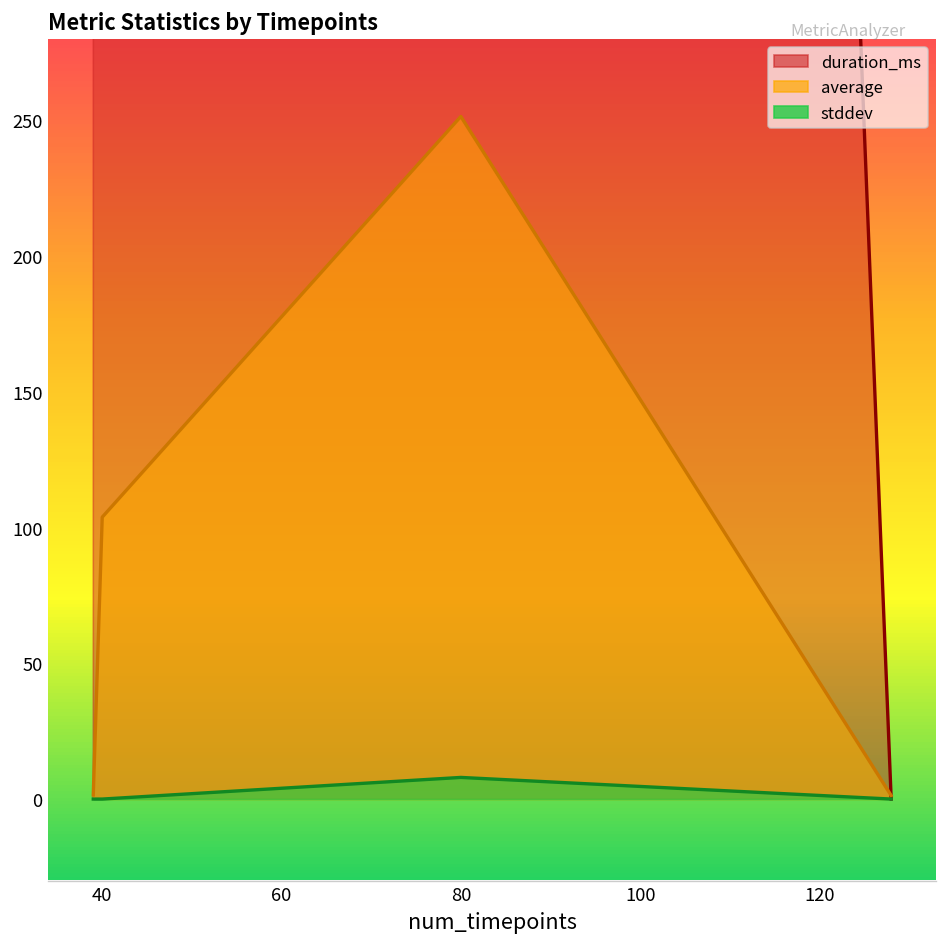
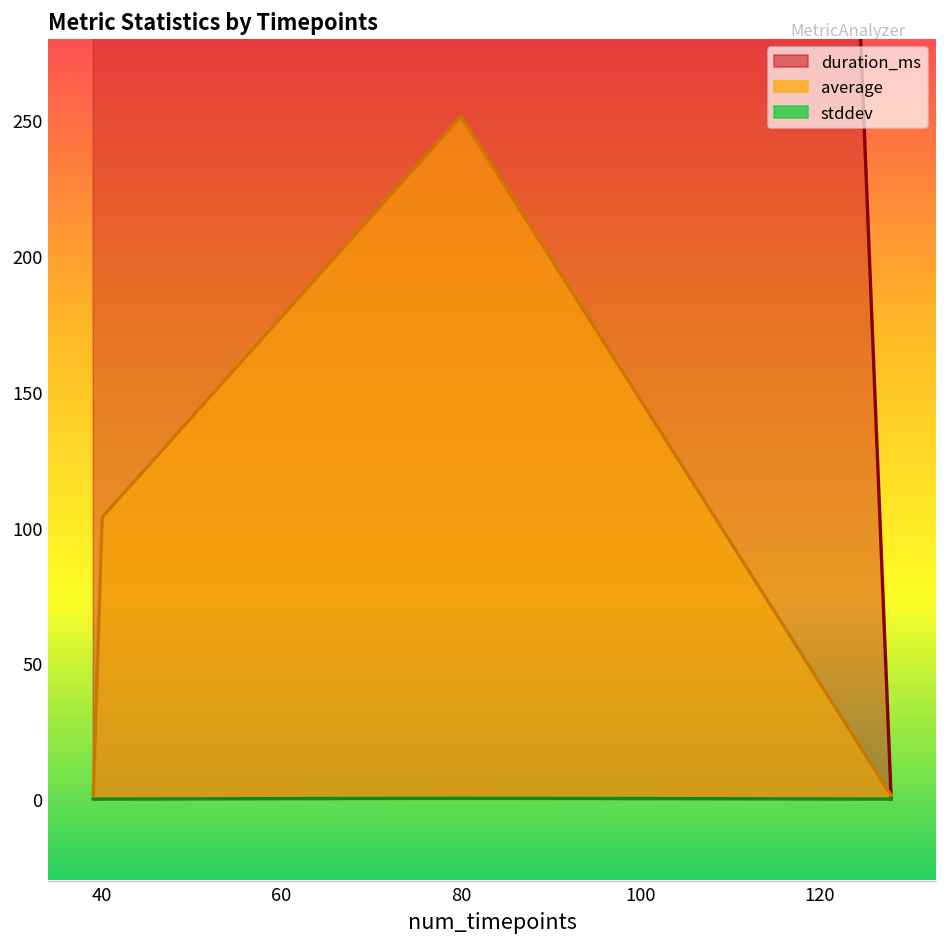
  {
    "average": {
      "40": 104,
      "80": 251
    },
    "stddev": {
      "40": 0,
-     "80": 8
+     "80": 0
    }
  }
